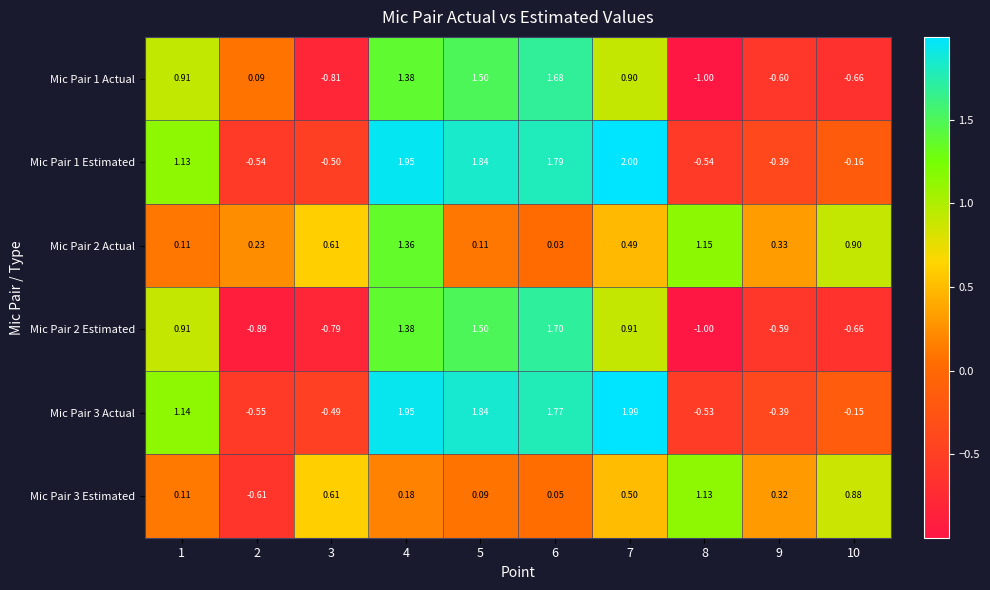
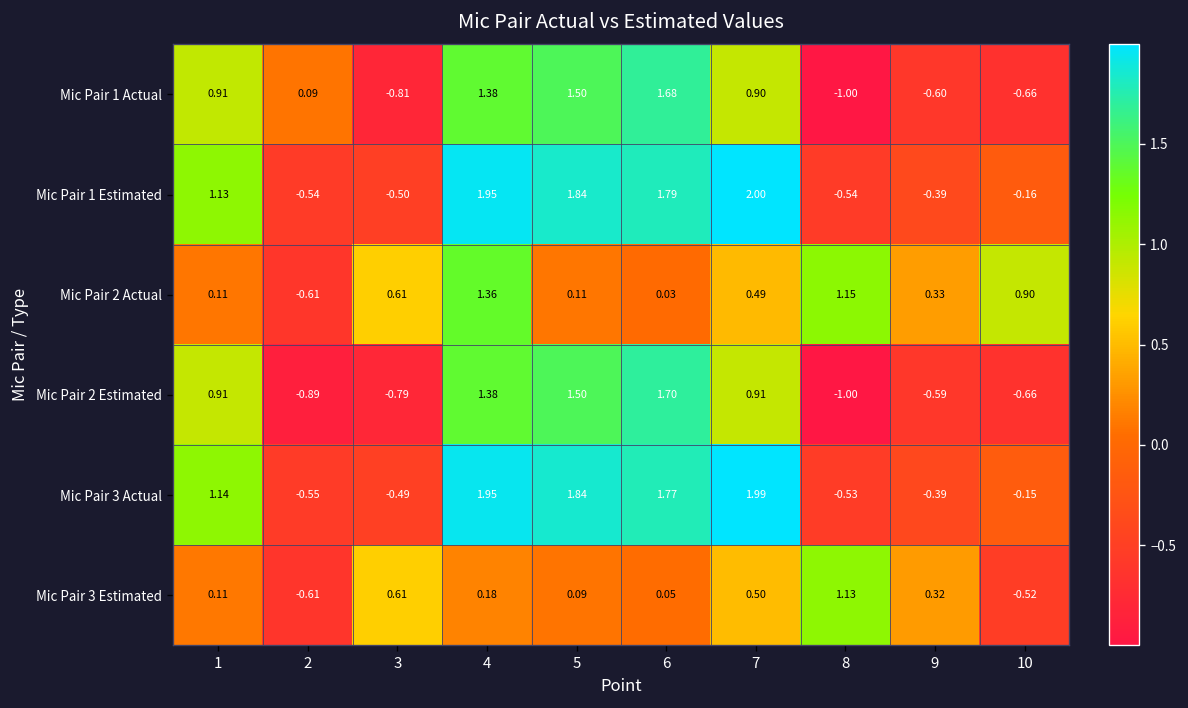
  {
    "Mic Pair 1 Actual": {
      "1": 0.91,
      "2": 0.09,
      "3": -0.81,
      "4": 1.38,
      "5": 1.50,
      "6": 1.68,
      "7": 0.90,
      "8": -1.00,
      "9": -0.60,
      "10": -0.66
    },
    "Mic Pair 1 Estimated": {
      "1": 1.13,
      "2": -0.54,
      "3": -0.50,
      "4": 1.95,
      "5": 1.84,
      "6": 1.79,
      "7": 2.00,
      "8": -0.54,
      "9": -0.39,
      "10": -0.16
    },
    "Mic Pair 2 Actual": {
      "1": 0.11,
-     "2": 0.23,
+     "2": -0.61,
      "3": 0.61,
      "4": 1.36,
      "5": 0.11,
      "6": 0.03,
      "7": 0.49,
      "8": 1.15,
      "9": 0.33,
      "10": 0.90
    },
    "Mic Pair 2 Estimated": {
      "1": 0.91,
      "2": -0.89,
      "3": -0.79,
      "4": 1.38,
      "5": 1.50,
      "6": 1.70,
      "7": 0.91,
      "8": -1.00,
      "9": -0.59,
      "10": -0.66
    },
    "Mic Pair 3 Actual": {
      "1": 1.14,
      "2": -0.55,
      "3": -0.49,
      "4": 1.95,
      "5": 1.84,
      "6": 1.77,
      "7": 1.99,
      "8": -0.53,
      "9": -0.39,
      "10": -0.15
    },
    "Mic Pair 3 Estimated": {
      "1": 0.11,
      "2": -0.61,
      "3": 0.61,
      "4": 0.18,
      "5": 0.09,
      "6": 0.05,
      "7": 0.50,
      "8": 1.13,
      "9": 0.32,
-     "10": 0.88
+     "10": -0.52
    }
  }
